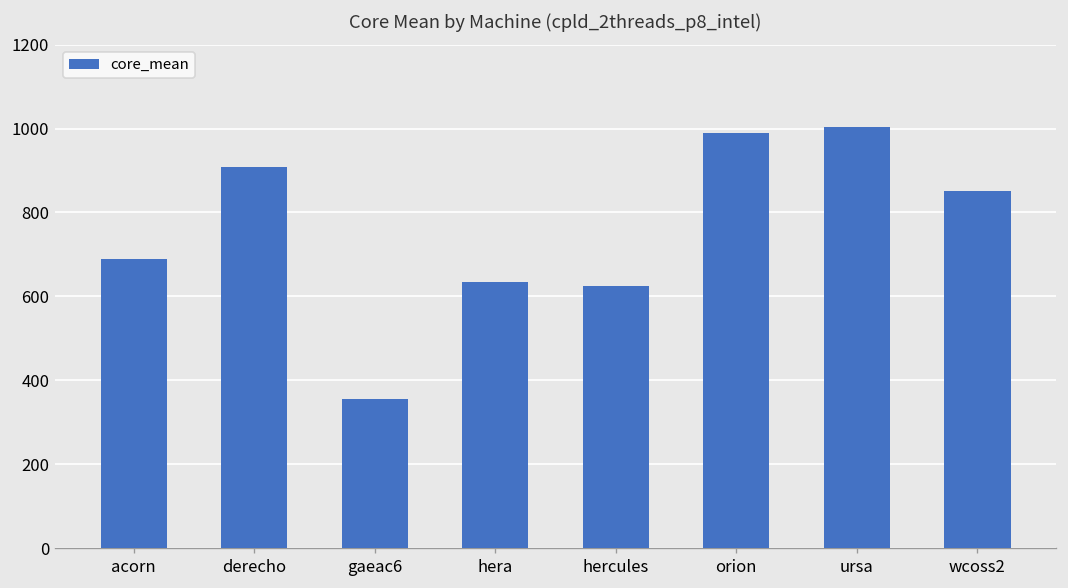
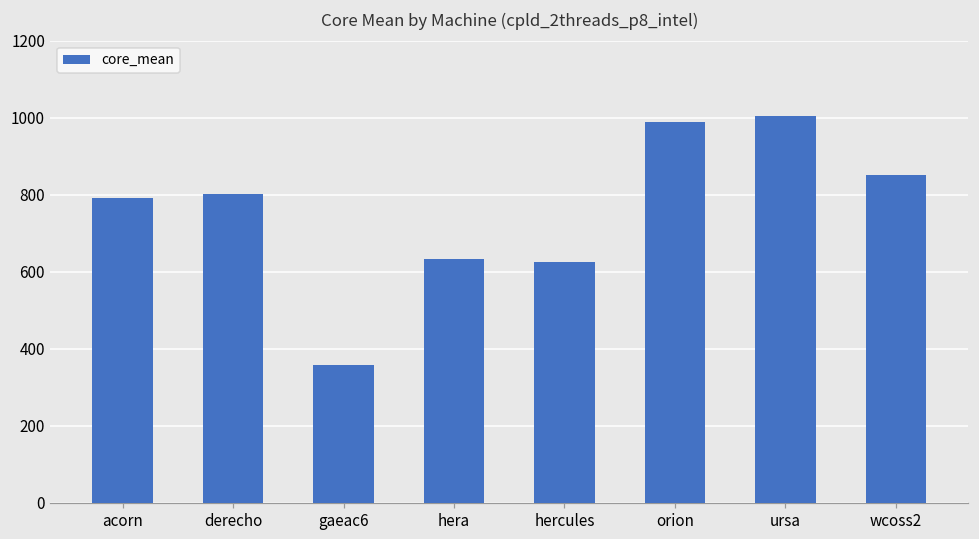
  {
-   "acorn": 690,
-   "derecho": 910,
+   "acorn": 790,
+   "derecho": 800,
    "gaeac6": 360,
    "hera": 630,
    "hercules": 620,
    "orion": 990,
    "ursa": 1000,
    "wcoss2": 850
  }
